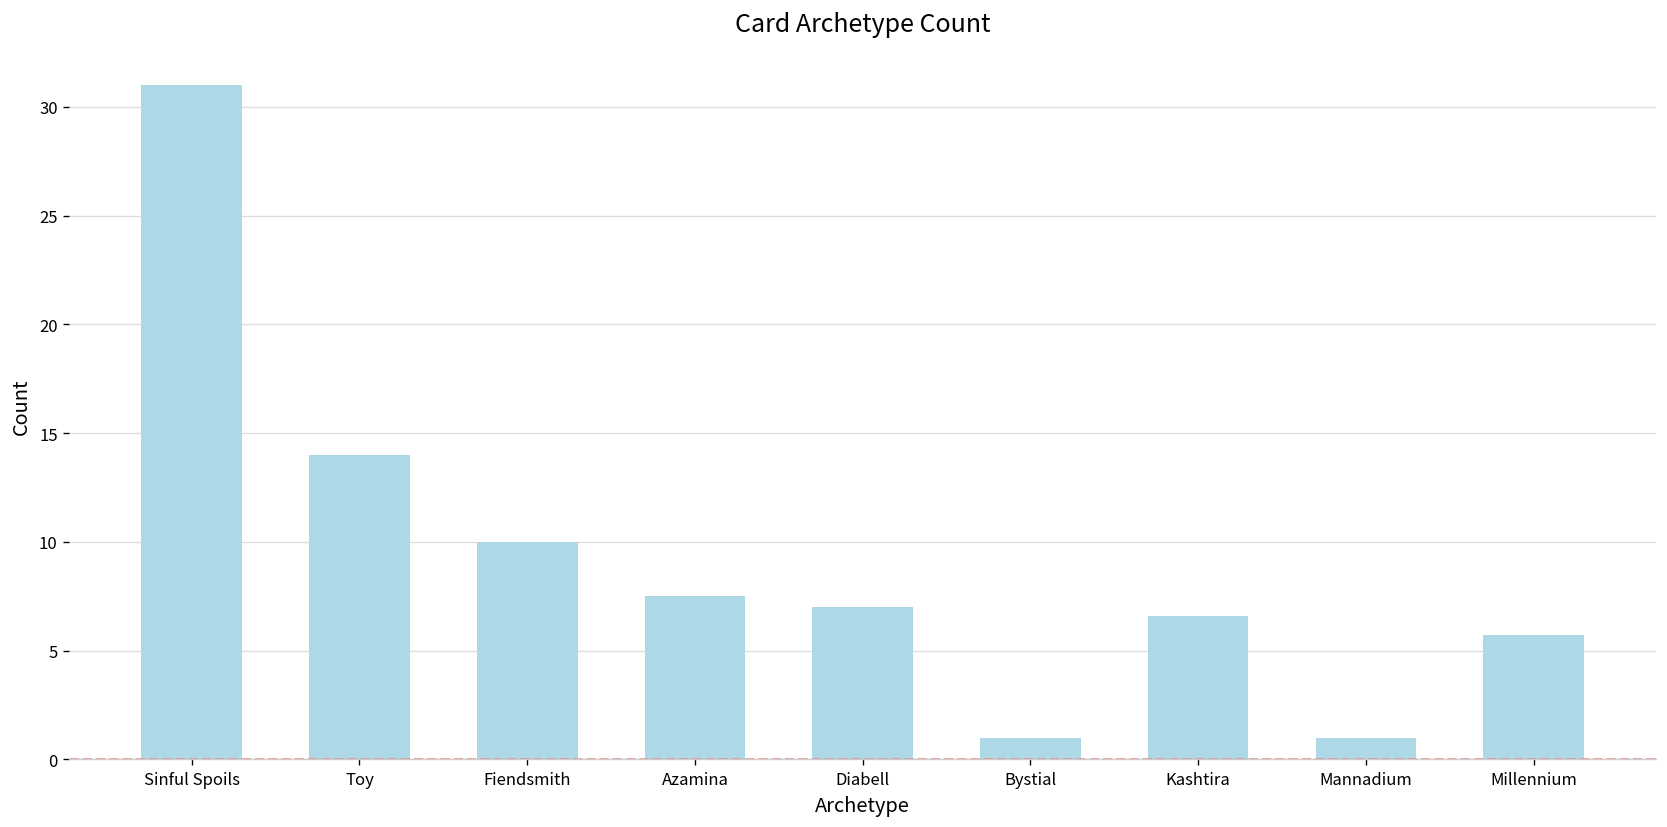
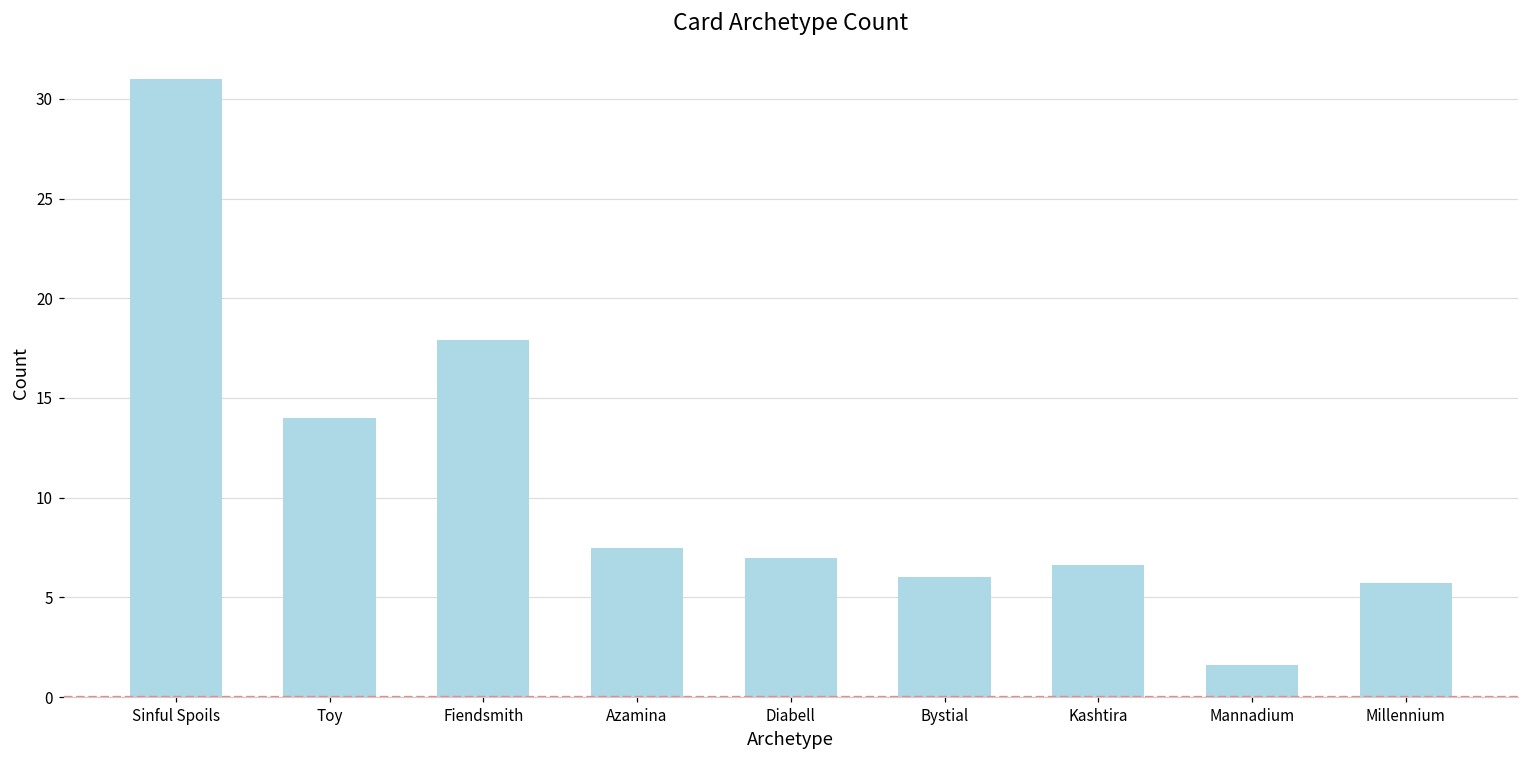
  {
    "Sinful Spoils": 31.0,
    "Toy": 14.0,
-   "Fiendsmith": 10.0,
+   "Fiendsmith": 17.9,
    "Azamina": 7.5,
    "Diabell": 7.0,
-   "Bystial": 1,
+   "Bystial": 6,
    "Kashtira": 6.6,
-   "Mannadium": 1.0,
+   "Mannadium": 1.6,
    "Millennium": 5.7
  }
